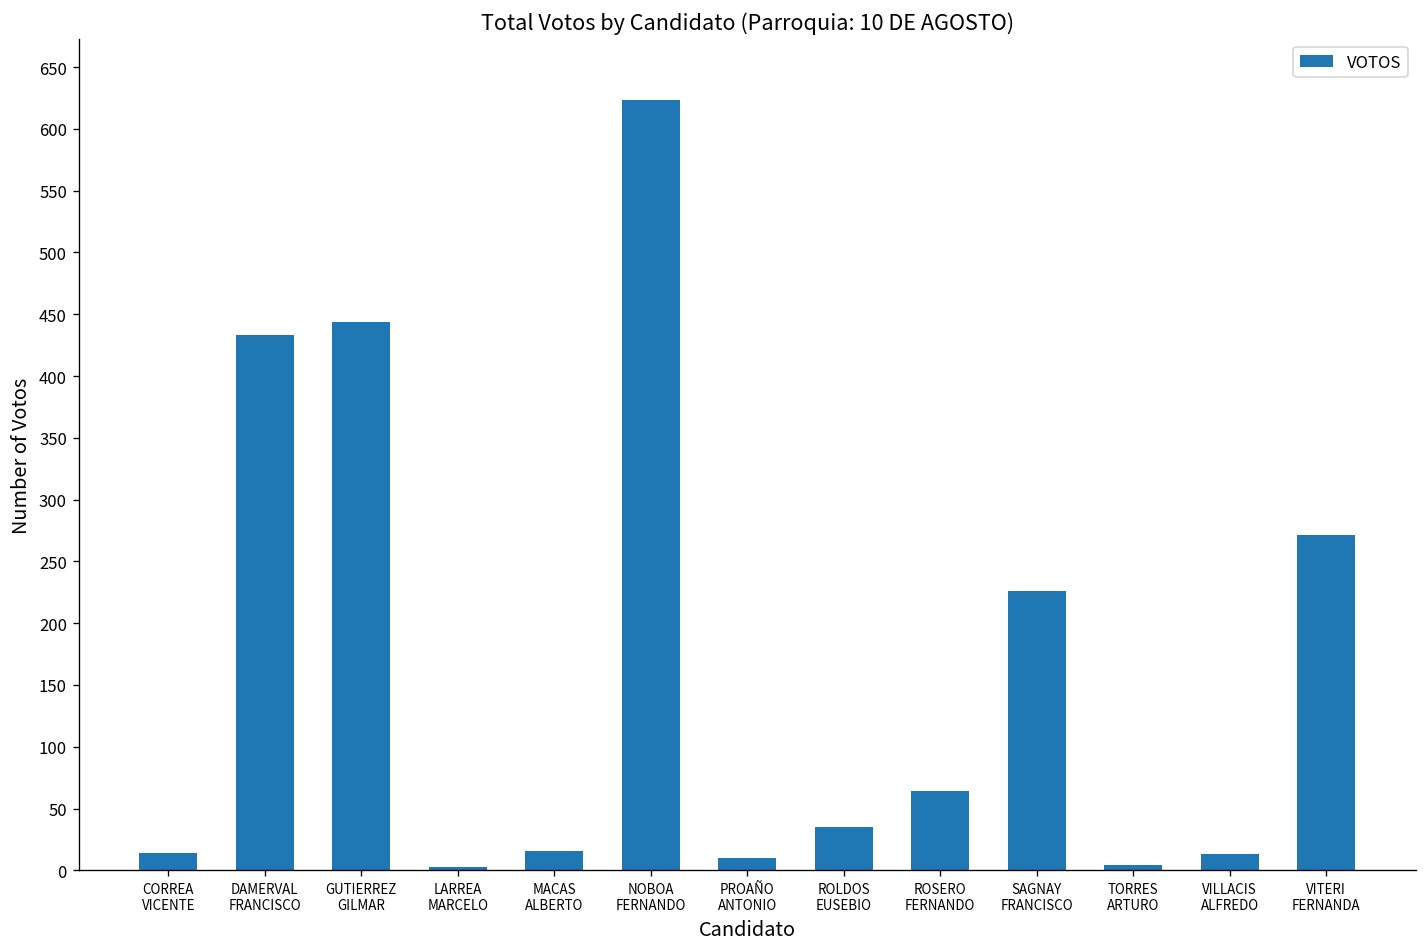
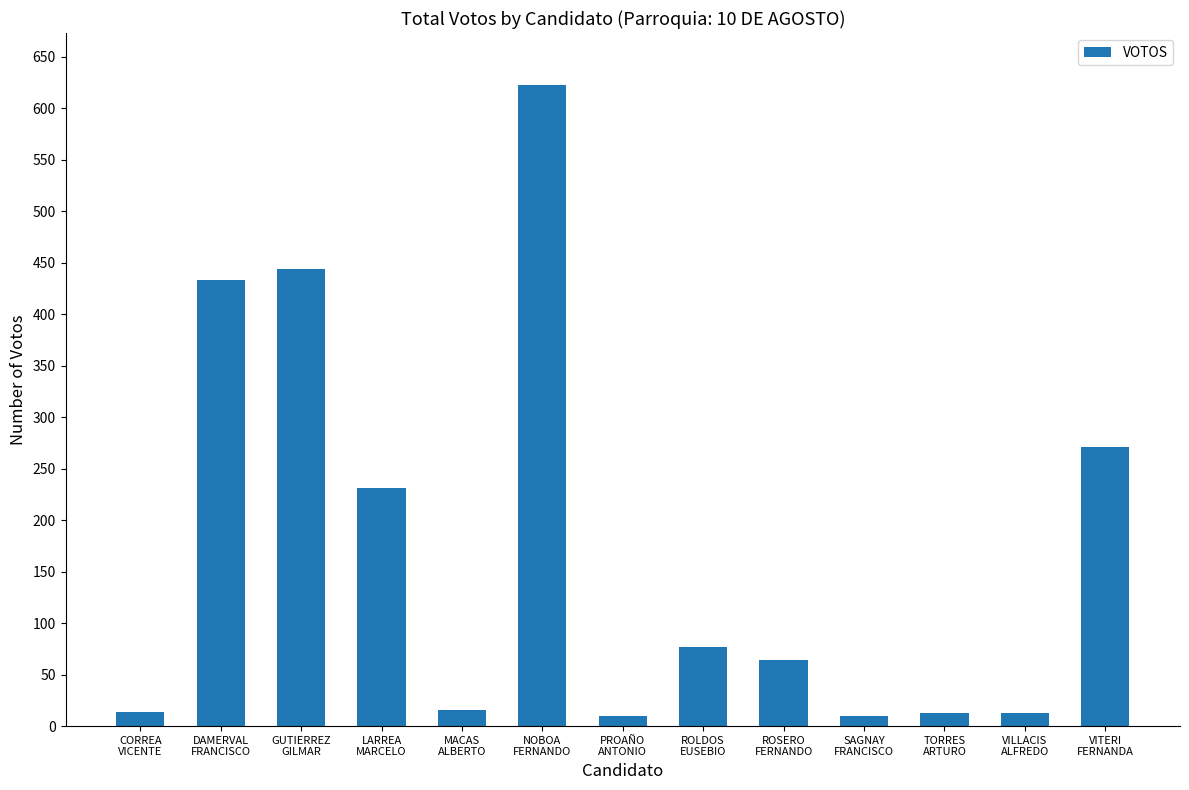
  {
    "CORREA VICENTE": 14,
    "DAMERVAL FRANCISCO": 433,
    "GUTIERREZ GILMAR": 444,
-   "LARREA MARCELO": 3,
+   "LARREA MARCELO": 231,
    "MACAS ALBERTO": 16,
    "NOBOA FERNANDO": 623,
    "PROAÑO ANTONIO": 10,
-   "ROLDOS EUSEBIO": 35,
+   "ROLDOS EUSEBIO": 77,
    "ROSERO FERNANDO": 64,
-   "SAGNAY FRANCISCO": 226,
-   "TORRES ARTURO": 4,
+   "SAGNAY FRANCISCO": 10,
+   "TORRES ARTURO": 13,
    "VILLACIS ALFREDO": 13,
    "VITERI FERNANDA": 271
  }
